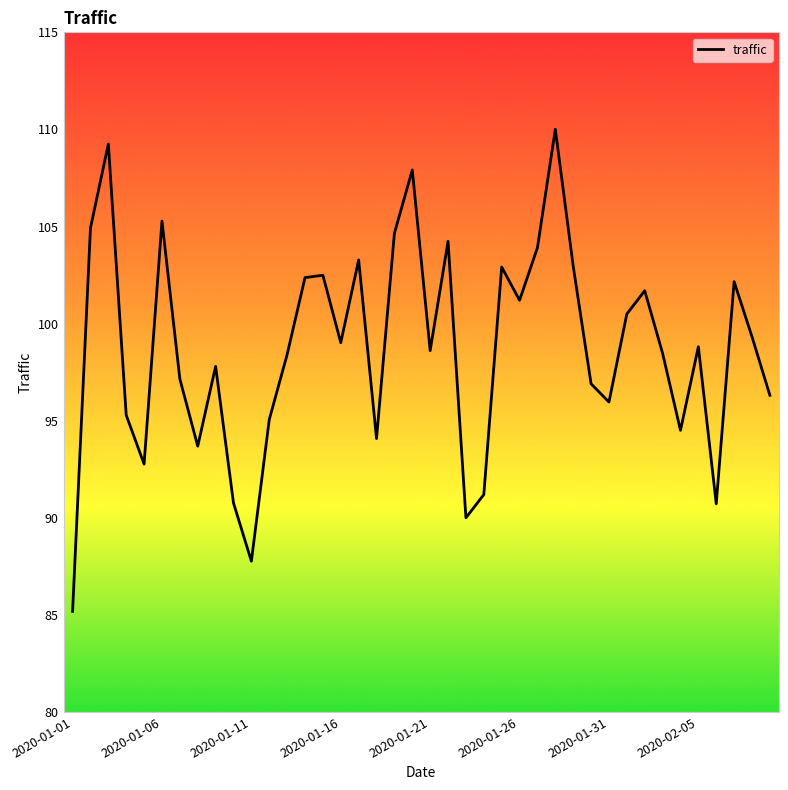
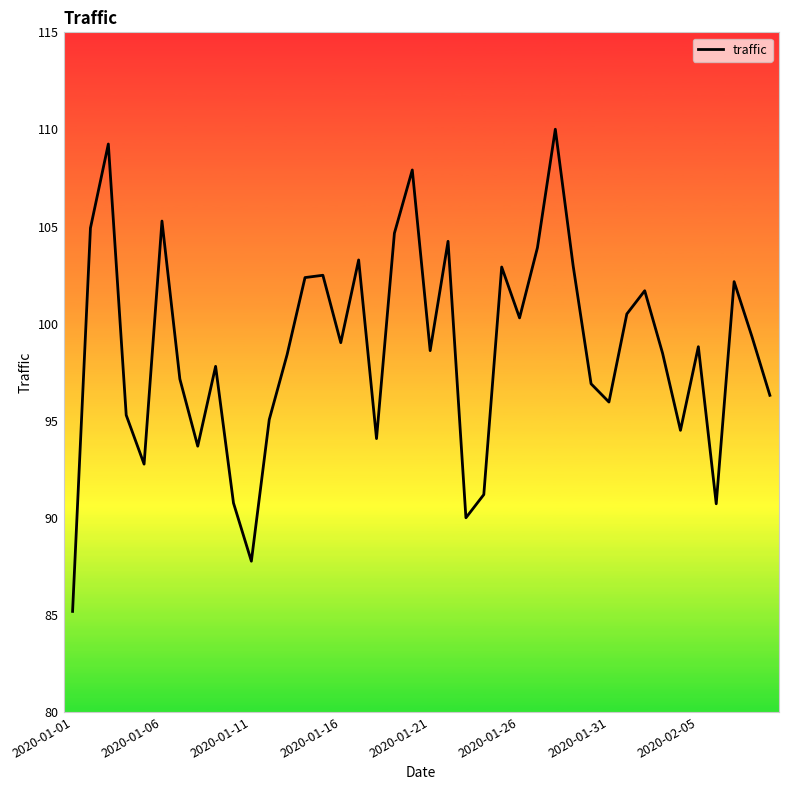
  {
    "2020-01-01": 85.2,
    "2020-01-06": 105.3,
    "2020-01-11": 87.8,
    "2020-01-16": 99.0,
    "2020-01-21": 98.6,
-   "2020-01-26": 101.2,
+   "2020-01-26": 100.3,
    "2020-01-31": 96.0,
    "2020-02-05": 98.8
  }
